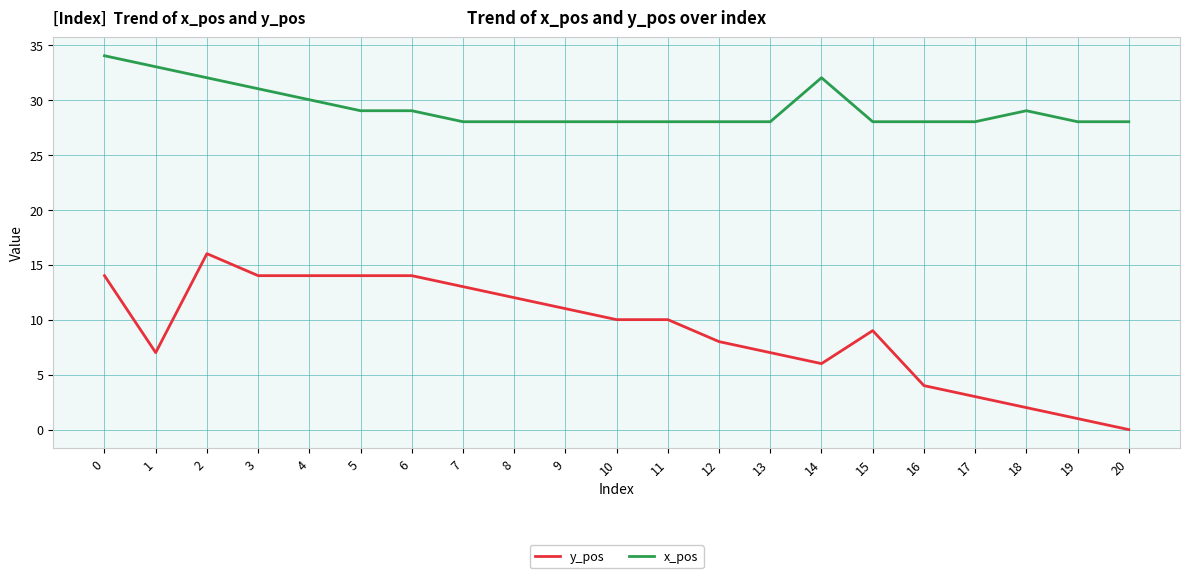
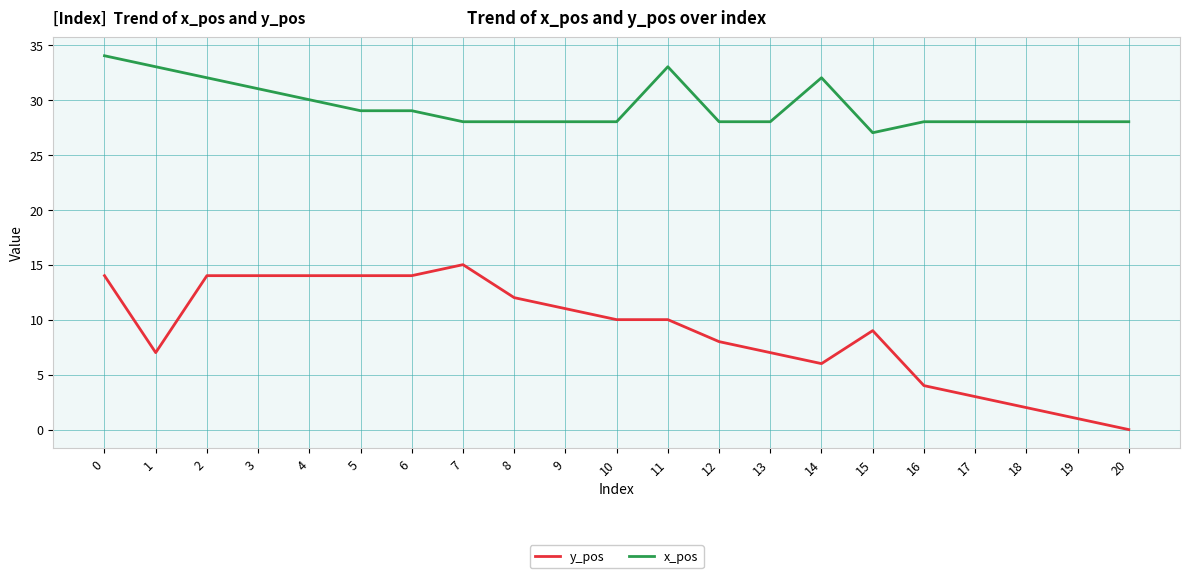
  {
    "y_pos": {
      "0": 14,
      "1": 7,
-     "2": 16,
+     "2": 14,
      "3": 14,
      "4": 14,
      "5": 14,
      "6": 14,
-     "7": 13,
+     "7": 15,
      "8": 12,
      "9": 11,
      "10": 10,
      "11": 10,
      "12": 8,
      "13": 7,
      "14": 6,
      "15": 9,
      "16": 4,
      "17": 3,
      "18": 2,
      "19": 1,
      "20": 0
    },
    "x_pos": {
      "0": 34,
      "1": 33,
      "2": 32,
      "3": 31,
      "4": 30,
      "5": 29,
      "6": 29,
      "7": 28,
      "8": 28,
      "9": 28,
      "10": 28,
-     "11": 28,
+     "11": 33,
      "12": 28,
      "13": 28,
      "14": 32,
-     "15": 28,
+     "15": 27,
      "16": 28,
      "17": 28,
-     "18": 29,
+     "18": 28,
      "19": 28,
      "20": 28
    }
  }
